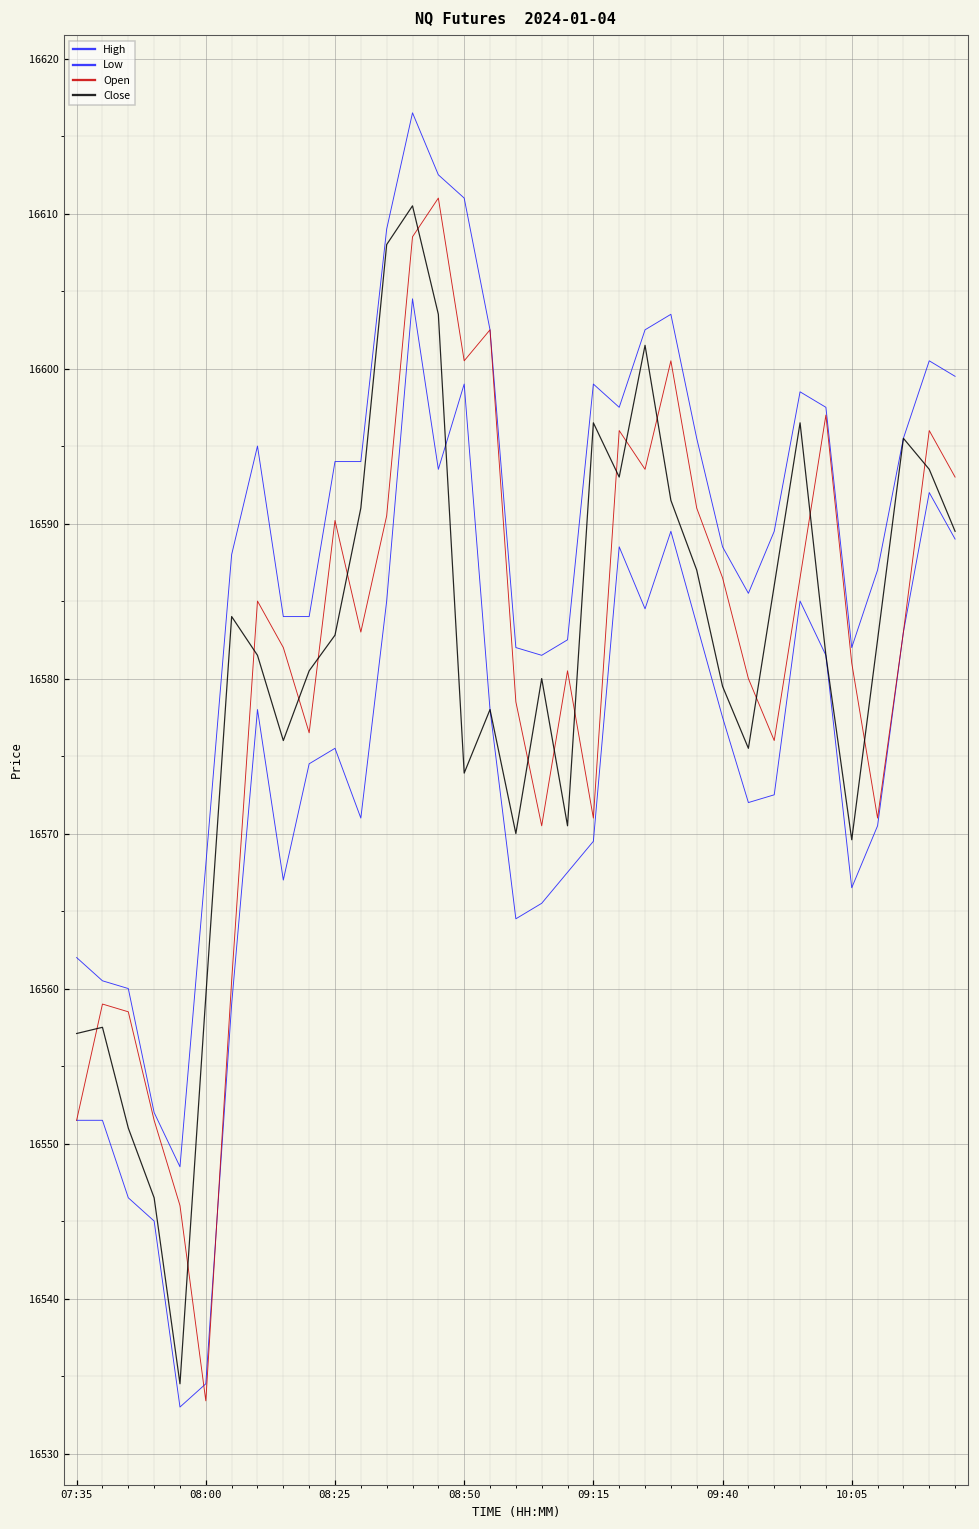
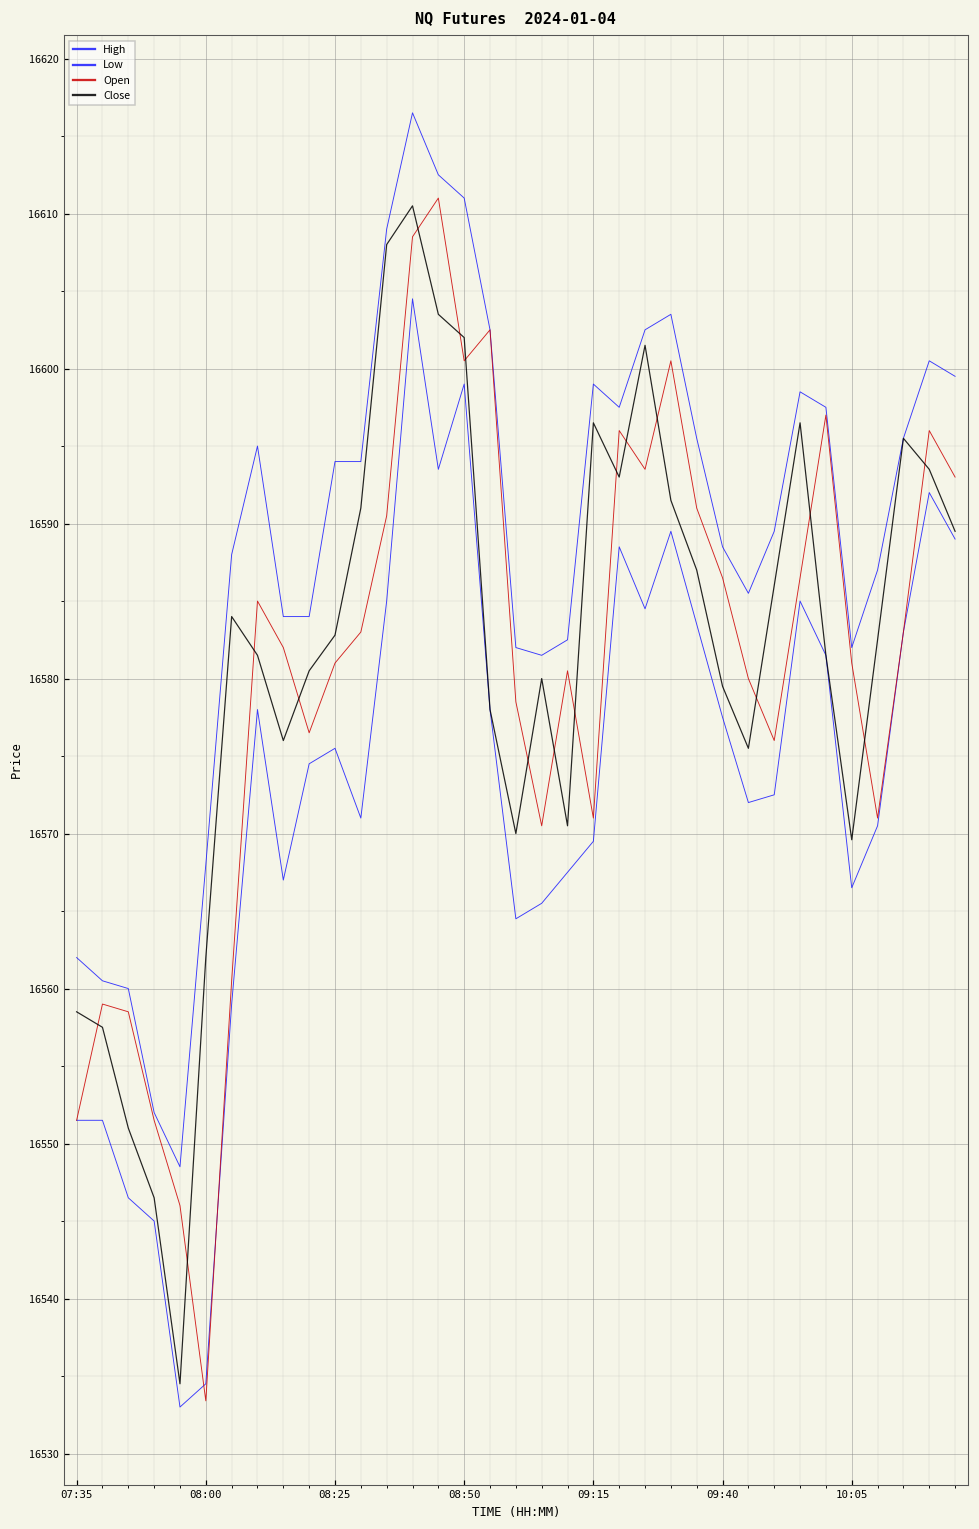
  {
    "Open": {
      "08:00": 16533.4,
-     "08:25": 16590.2,
+     "08:25": 16581.0,
      "08:50": 16600.5,
      "09:15": 16571.0,
      "09:40": 16586.5,
      "10:05": 16581.0
    },
    "Close": {
-     "07:35": 16557.1,
-     "08:00": 16559.5,
+     "07:35": 16558.5,
+     "08:00": 16562.0,
      "08:25": 16582.8,
-     "08:50": 16573.9,
+     "08:50": 16602.0,
      "09:15": 16596.5,
      "09:40": 16579.5,
      "10:05": 16569.6
    }
  }
